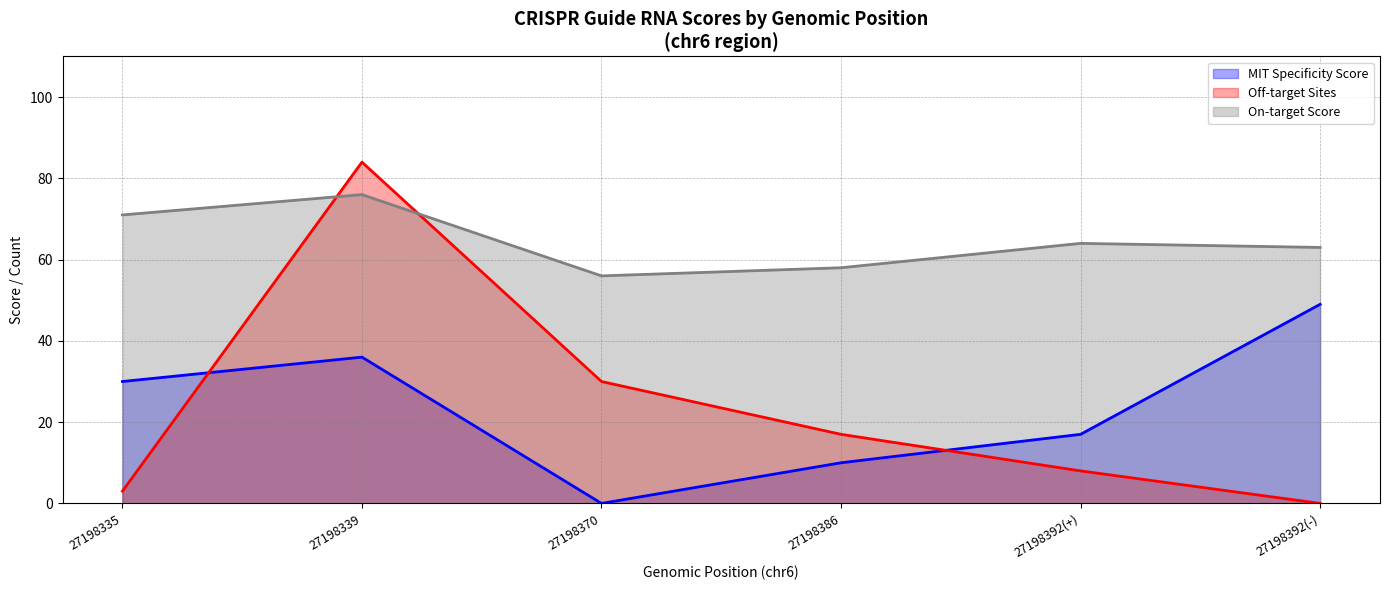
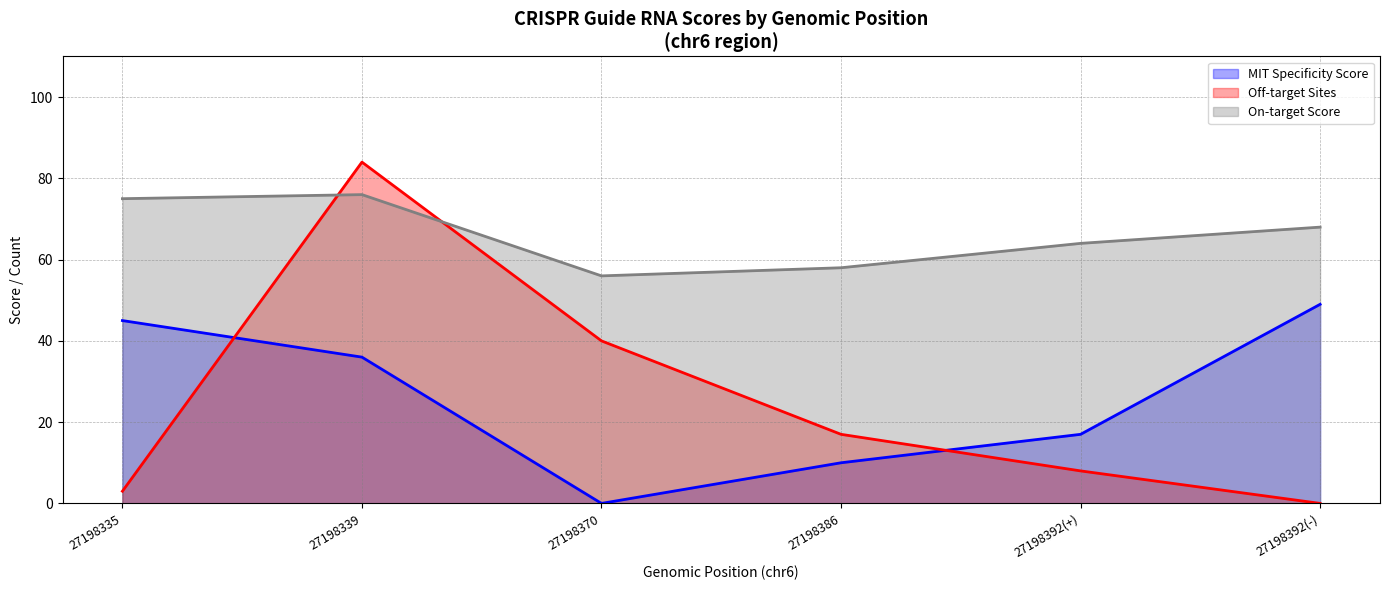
  {
    "MIT Specificity Score": {
-     "27198335": 30,
+     "27198335": 45,
      "27198339": 36,
      "27198370": 0,
      "27198386": 10,
      "27198392(+)": 17,
      "27198392(-)": 49
    },
    "Off-target Sites": {
      "27198335": 3,
      "27198339": 84,
-     "27198370": 30,
+     "27198370": 40,
      "27198386": 17,
      "27198392(+)": 8,
      "27198392(-)": 0
    },
    "On-target Score": {
-     "27198335": 71,
+     "27198335": 75,
      "27198339": 76,
      "27198370": 56,
      "27198386": 58,
      "27198392(+)": 64,
-     "27198392(-)": 63
+     "27198392(-)": 68
    }
  }
